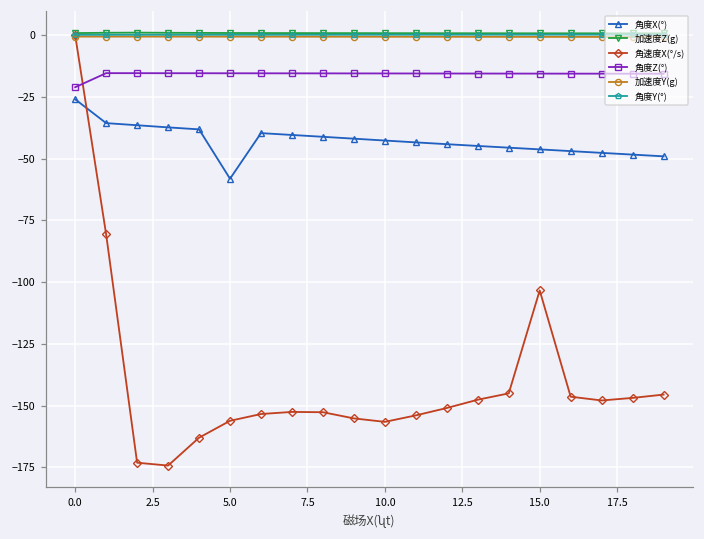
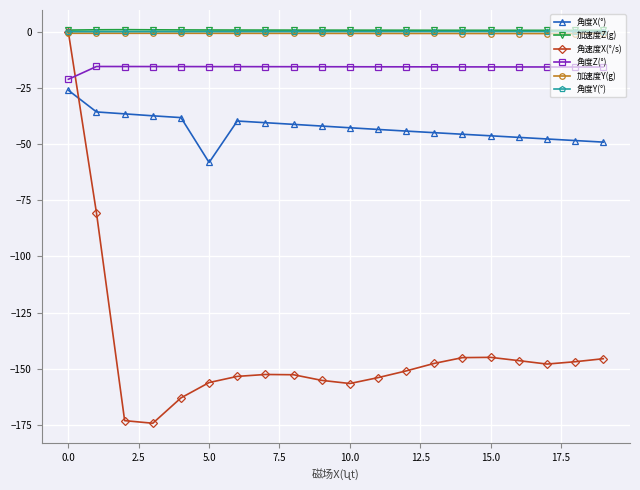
  {
    "角度X(°)": {
      "0.0": -26,
      "5.0": -58,
      "10.0": -43,
      "15.0": -46
    },
    "角速度X(°/s)": {
      "5.0": -156,
      "10.0": -157,
-     "15.0": -103
+     "15.0": -145
    },
    "角度Z(°)": {
      "0.0": -21,
      "5.0": -15,
      "10.0": -16,
      "15.0": -16
    }
  }
